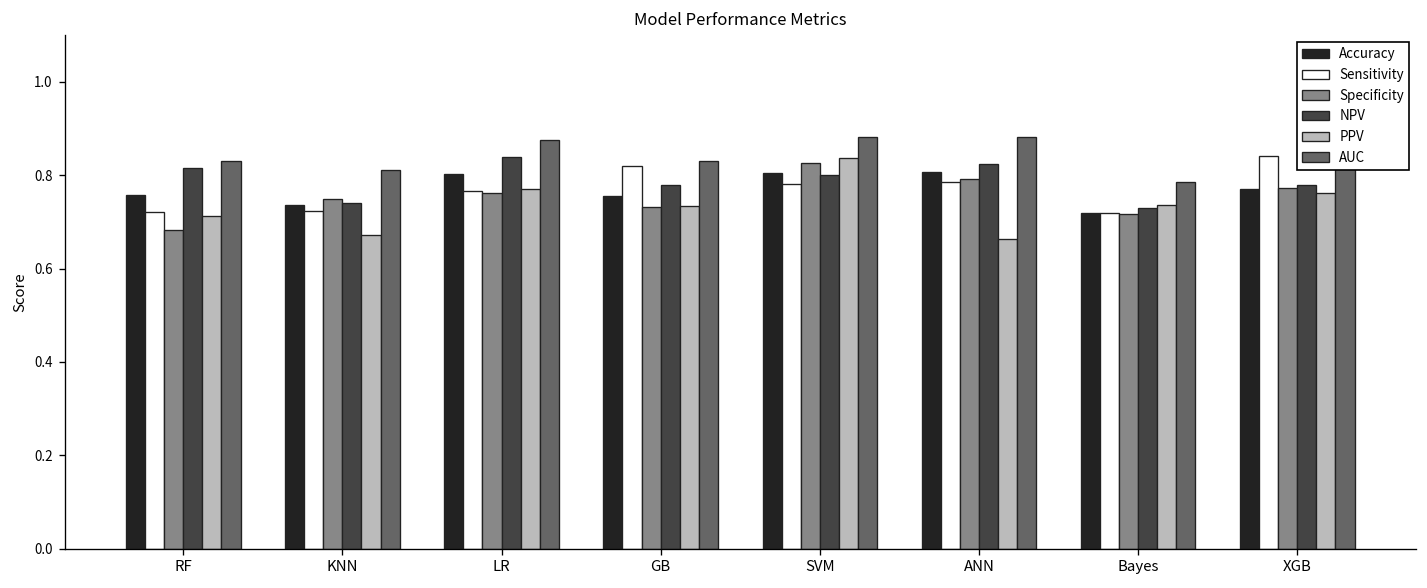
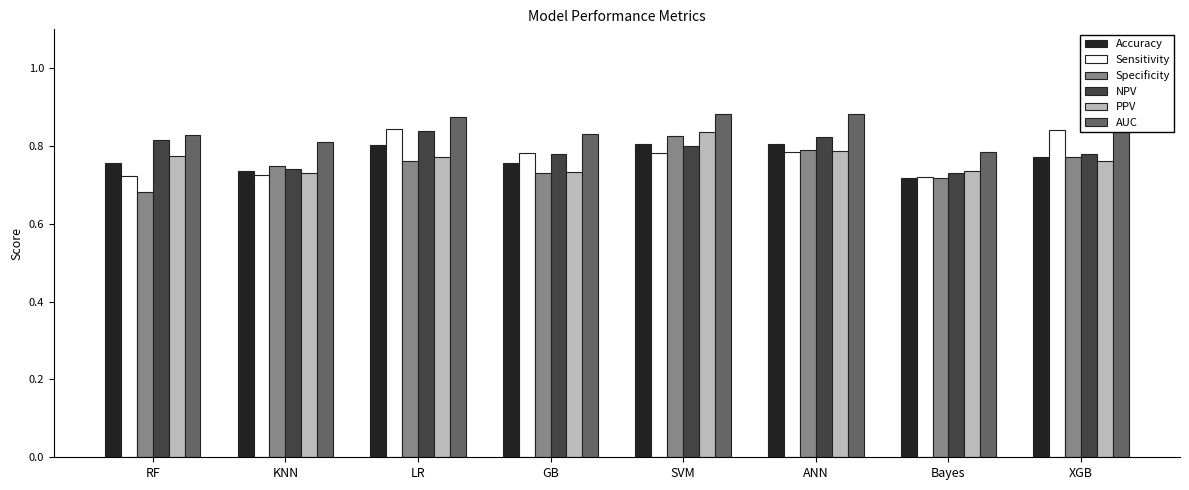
  {
    "Sensitivity": {
      "RF": 0.72,
      "KNN": 0.72,
-     "LR": 0.77,
-     "GB": 0.82,
+     "LR": 0.84,
+     "GB": 0.78,
      "SVM": 0.78,
      "ANN": 0.78,
      "Bayes": 0.72,
      "XGB": 0.84
    },
    "PPV": {
-     "RF": 0.71,
-     "KNN": 0.67,
+     "RF": 0.78,
+     "KNN": 0.73,
      "LR": 0.77,
      "GB": 0.73,
      "SVM": 0.84,
-     "ANN": 0.66,
+     "ANN": 0.79,
      "Bayes": 0.74,
      "XGB": 0.76
    }
  }
